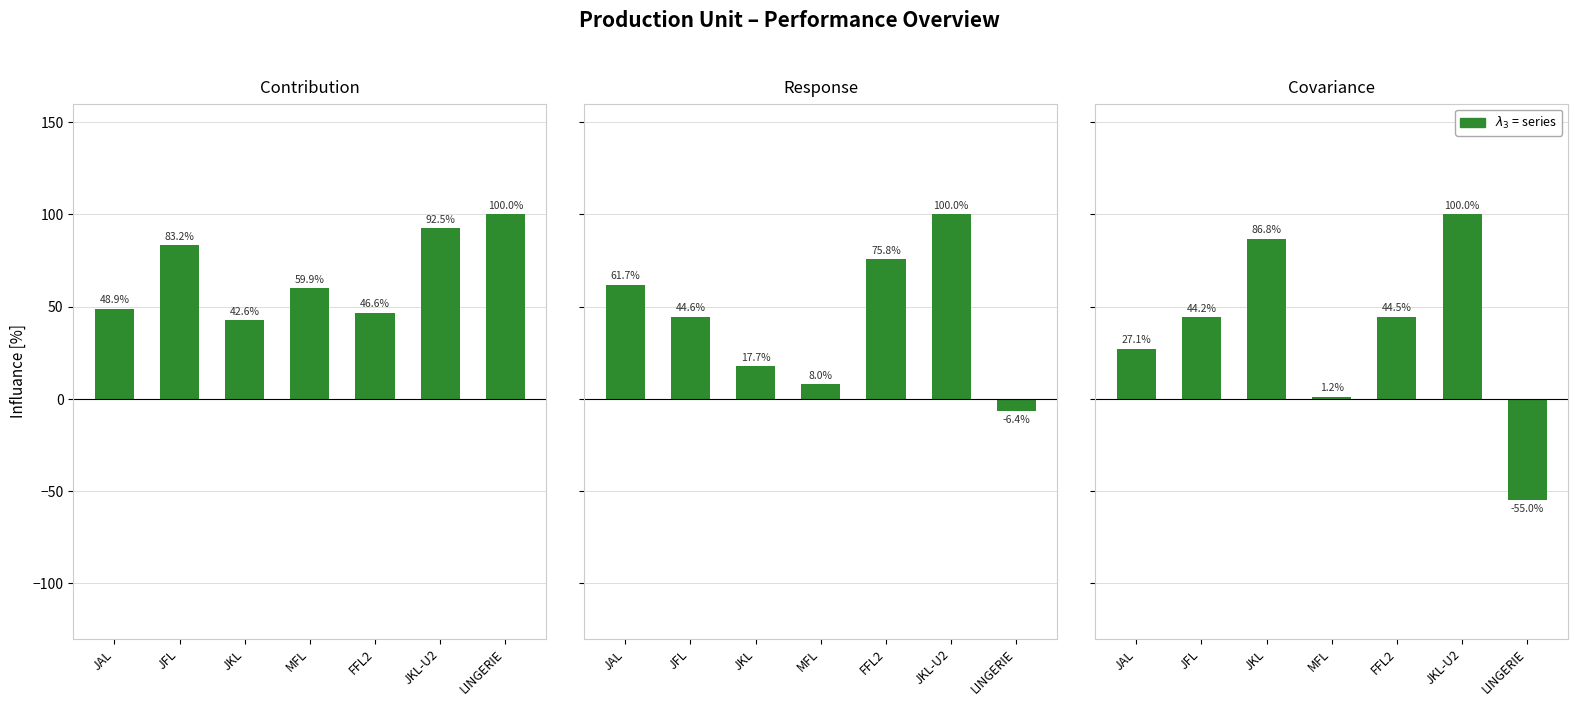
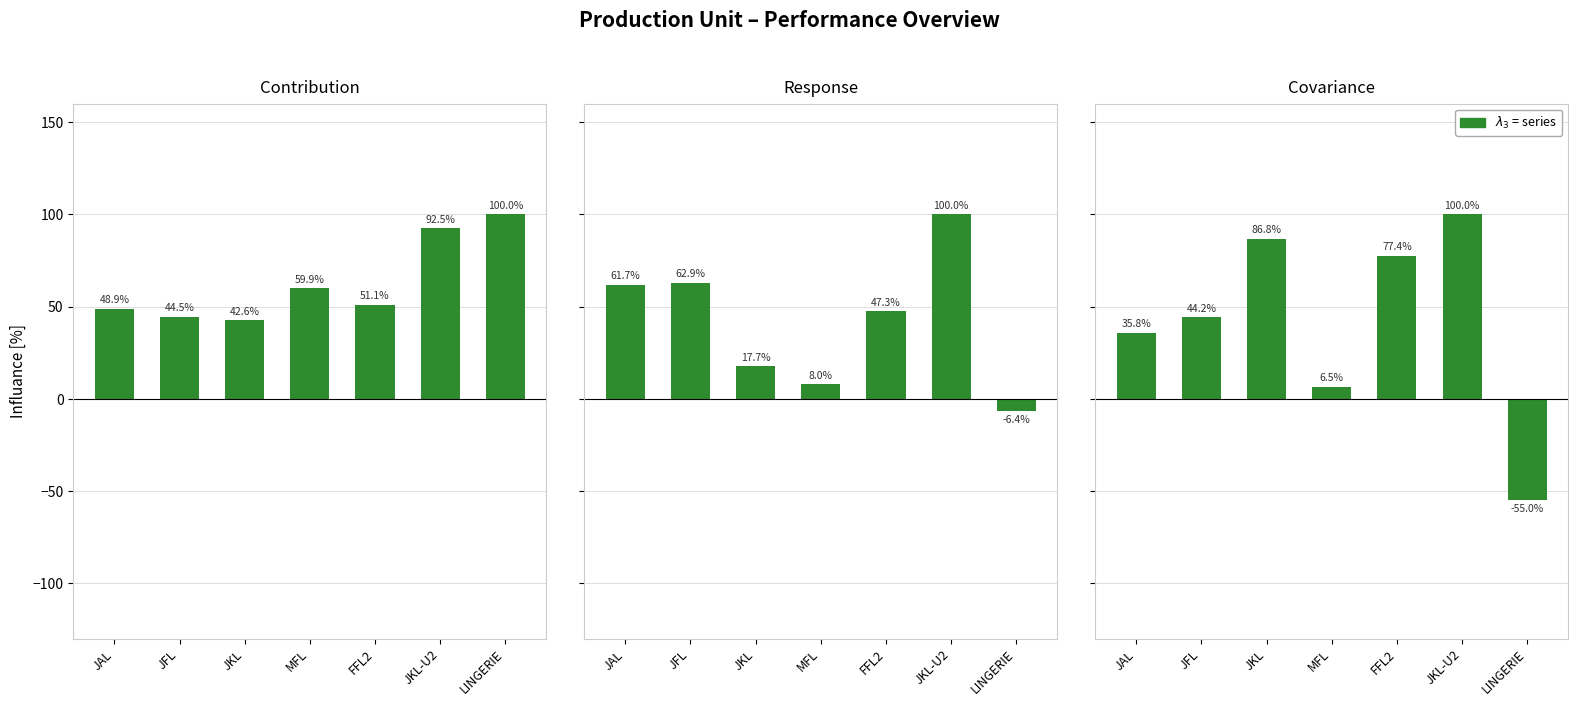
  {
    "Contribution": {
      "JAL": "48.9%",
-     "JFL": "83.2%",
+     "JFL": "44.5%",
      "JKL": "42.6%",
      "MFL": "59.9%",
-     "FFL2": "46.6%",
+     "FFL2": "51.1%",
      "JKL-U2": "92.5%",
      "LINGERIE": "100.0%"
    },
    "Response": {
      "JAL": "61.7%",
-     "JFL": "44.6%",
+     "JFL": "62.9%",
      "JKL": "17.7%",
      "MFL": "8.0%",
-     "FFL2": "75.8%",
+     "FFL2": "47.3%",
      "JKL-U2": "100.0%",
      "LINGERIE": "-6.4%"
    },
    "Covariance": {
-     "JAL": "27.1%",
+     "JAL": "35.8%",
      "JFL": "44.2%",
      "JKL": "86.8%",
-     "MFL": "1.2%",
-     "FFL2": "44.5%",
+     "MFL": "6.5%",
+     "FFL2": "77.4%",
      "JKL-U2": "100.0%",
      "LINGERIE": "-55.0%"
    }
  }
